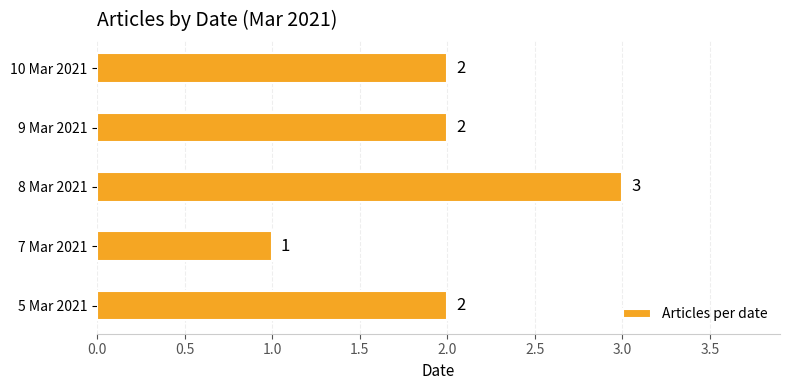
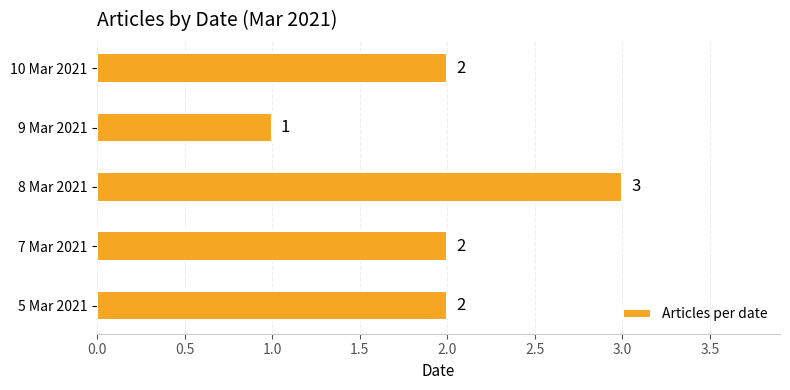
  {
    "10 Mar 2021": 2,
-   "9 Mar 2021": 2,
+   "9 Mar 2021": 1,
    "8 Mar 2021": 3,
-   "7 Mar 2021": 1,
+   "7 Mar 2021": 2,
    "5 Mar 2021": 2
  }
